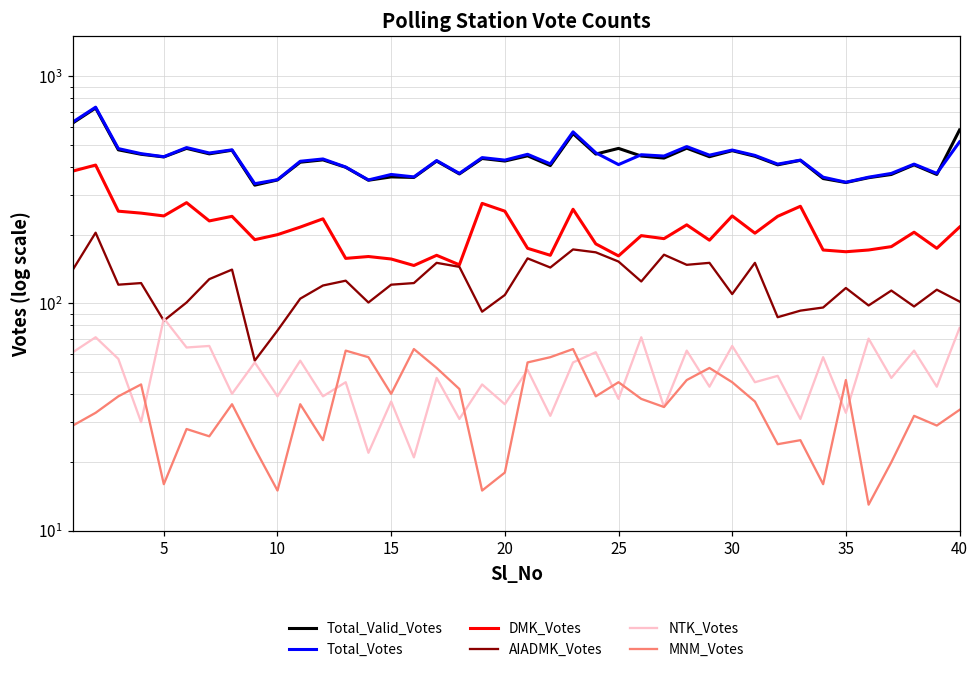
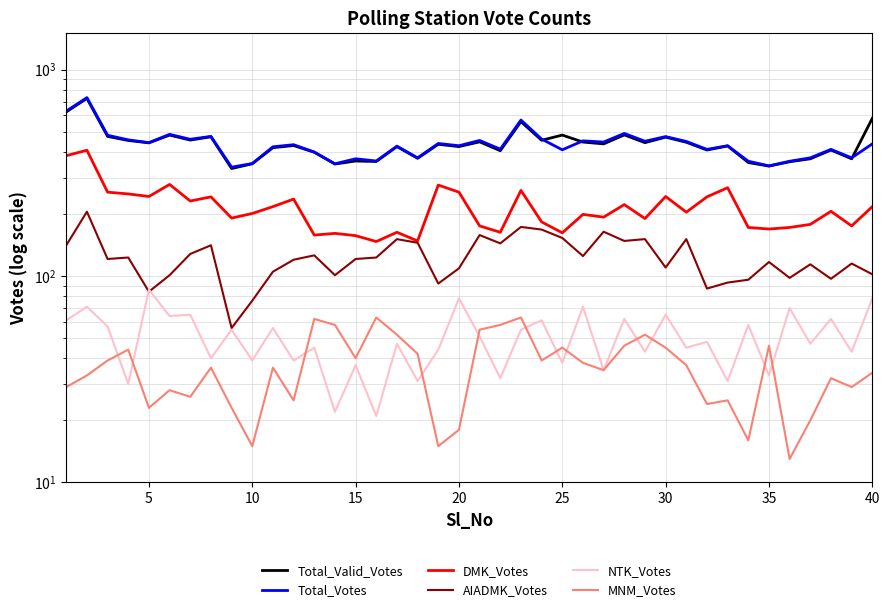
  {
    "Total_Valid_Votes": {
      "25": 480,
      "40": 580
    },
    "Total_Votes": {
      "25": 410,
-     "40": 520
+     "40": 440
    },
    "DMK_Votes": {
      "5": 240,
      "10": 200,
      "15": 160,
      "20": 260,
      "25": 160,
      "30": 240,
      "35": 170,
      "40": 220
    },
    "AIADMK_Votes": {
      "10": 76,
      "15": 120,
      "20": 110,
      "25": 150,
      "30": 110,
      "35": 120,
      "40": 100
    },
    "NTK_Votes": {
      "10": 39,
      "15": 37,
-     "20": 36,
+     "20": 78,
      "25": 38,
      "30": 65,
      "35": 33,
      "40": 78
    },
    "MNM_Votes": {
-     "5": 16,
+     "5": 23,
      "10": 15,
      "15": 40,
      "20": 18,
      "25": 45,
      "30": 45,
      "35": 46,
      "40": 34
    }
  }
